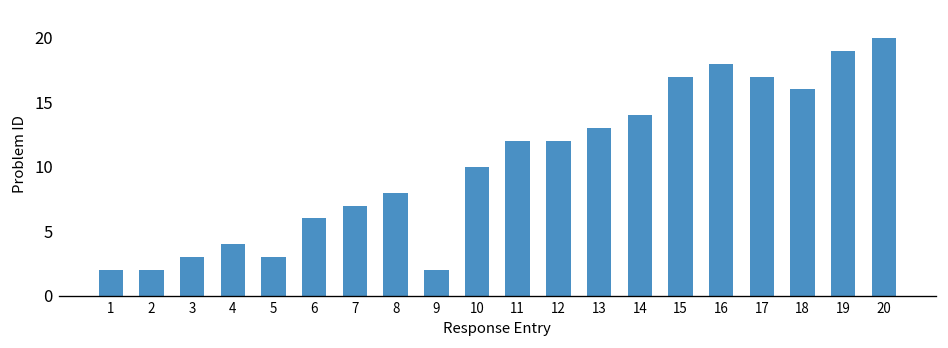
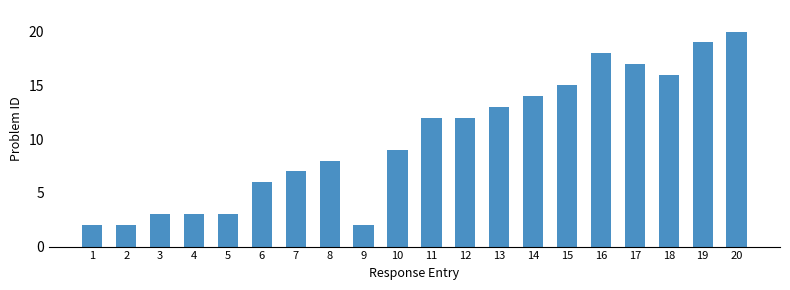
  {
    "1": 2,
    "2": 2,
    "3": 3,
-   "4": 4,
+   "4": 3,
    "5": 3,
    "6": 6,
    "7": 7,
    "8": 8,
    "9": 2,
-   "10": 10,
+   "10": 9,
    "11": 12,
    "12": 12,
    "13": 13,
    "14": 14,
-   "15": 17,
+   "15": 15,
    "16": 18,
    "17": 17,
    "18": 16,
    "19": 19,
    "20": 20
  }
